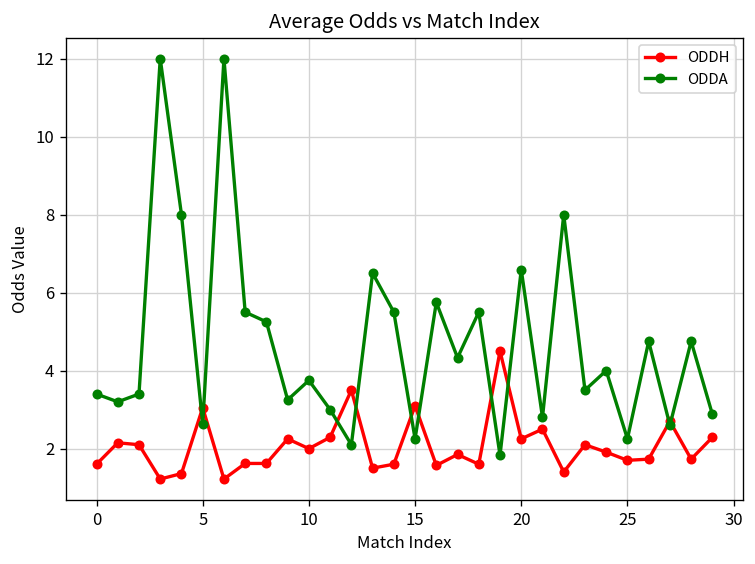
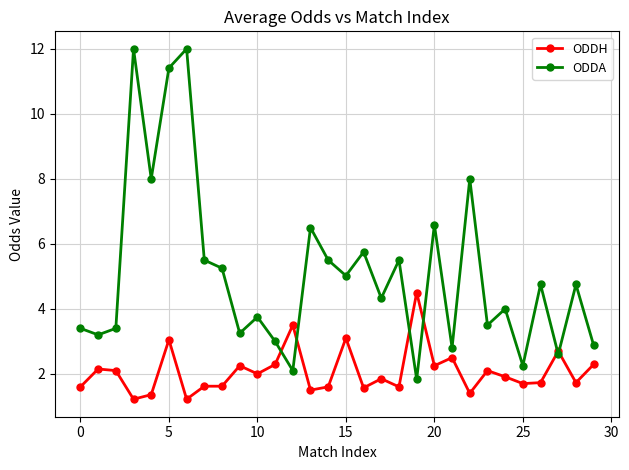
  {
    "ODDH": {
      "0": 1.6,
      "5": 3.1,
      "10": 2.0,
      "15": 3.1,
      "20": 2.3,
      "25": 1.7
    },
    "ODDA": {
      "0": 3.4,
-     "5": 2.6,
+     "5": 11.4,
      "10": 3.8,
-     "15": 2.3,
+     "15": 5.0,
      "20": 6.6,
      "25": 2.3
    }
  }
